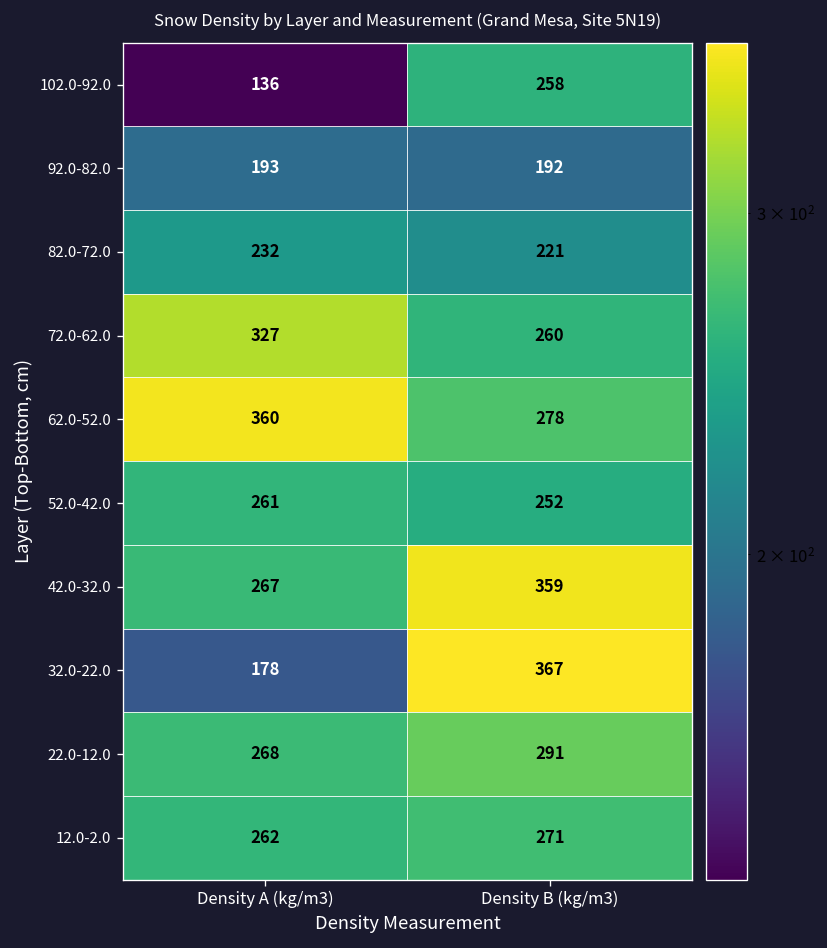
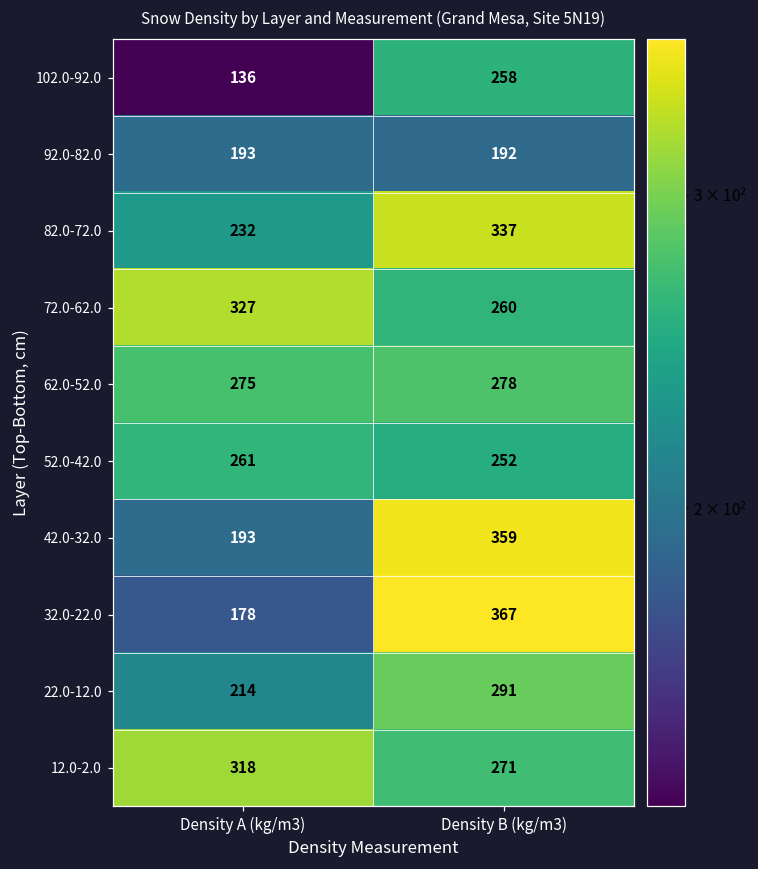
  {
    "102.0-92.0": {
      "Density A (kg/m3)": 136,
      "Density B (kg/m3)": 258
    },
    "92.0-82.0": {
      "Density A (kg/m3)": 193,
      "Density B (kg/m3)": 192
    },
    "82.0-72.0": {
      "Density A (kg/m3)": 232,
-     "Density B (kg/m3)": 221
+     "Density B (kg/m3)": 337
    },
    "72.0-62.0": {
      "Density A (kg/m3)": 327,
      "Density B (kg/m3)": 260
    },
    "62.0-52.0": {
-     "Density A (kg/m3)": 360,
+     "Density A (kg/m3)": 275,
      "Density B (kg/m3)": 278
    },
    "52.0-42.0": {
      "Density A (kg/m3)": 261,
      "Density B (kg/m3)": 252
    },
    "42.0-32.0": {
-     "Density A (kg/m3)": 267,
+     "Density A (kg/m3)": 193,
      "Density B (kg/m3)": 359
    },
    "32.0-22.0": {
      "Density A (kg/m3)": 178,
      "Density B (kg/m3)": 367
    },
    "22.0-12.0": {
-     "Density A (kg/m3)": 268,
+     "Density A (kg/m3)": 214,
      "Density B (kg/m3)": 291
    },
    "12.0-2.0": {
-     "Density A (kg/m3)": 262,
+     "Density A (kg/m3)": 318,
      "Density B (kg/m3)": 271
    }
  }
